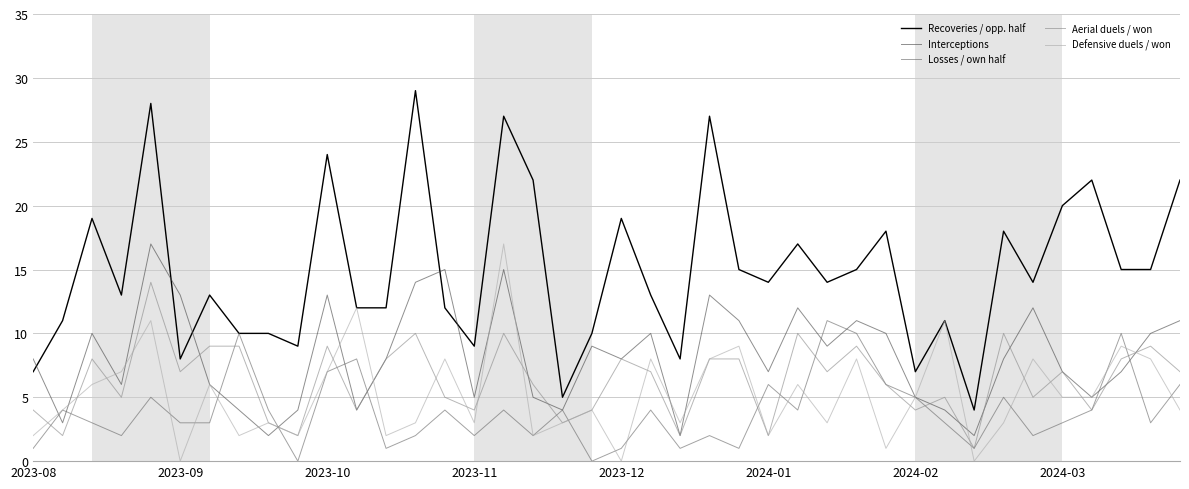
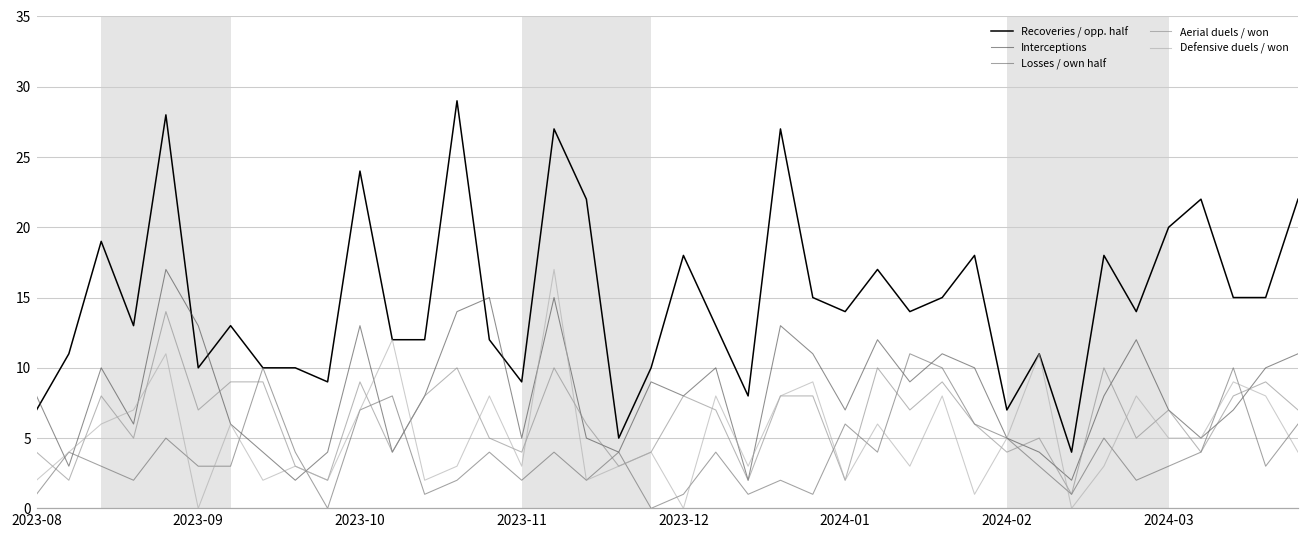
  {
    "Recoveries / opp. half": {
      "2023-08": 7,
-     "2023-09": 8,
+     "2023-09": 10,
      "2023-10": 24,
      "2023-11": 9,
-     "2023-12": 19,
+     "2023-12": 18,
      "2024-01": 14,
      "2024-02": 7,
      "2024-03": 20
    }
  }
